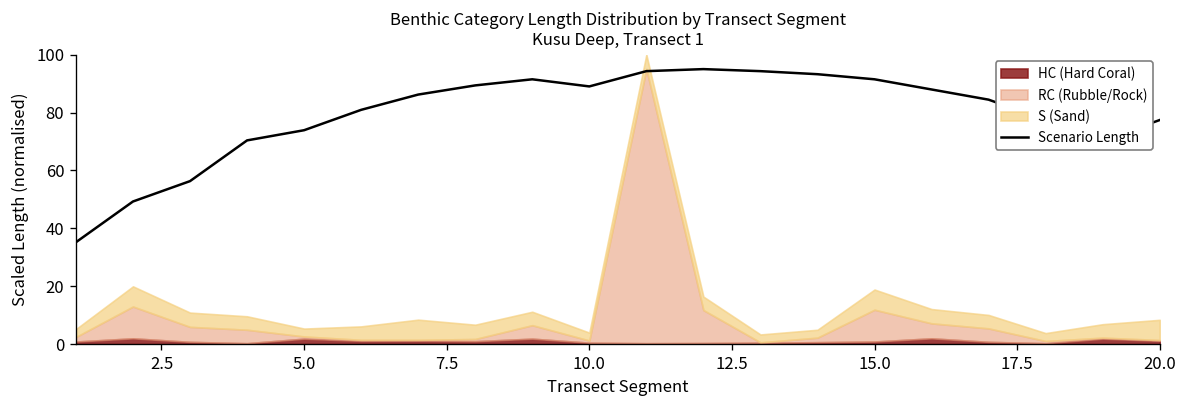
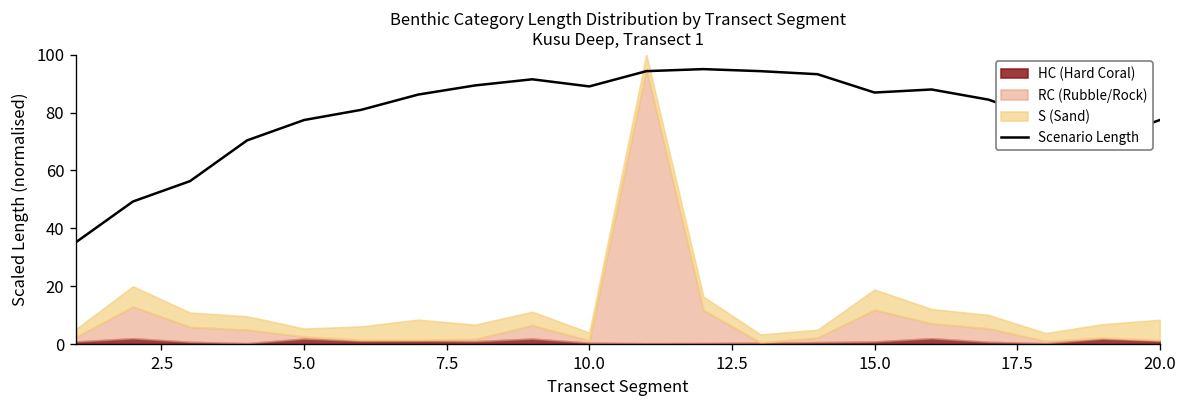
  {
    "Scenario Length": {
-     "5.0": 74,
+     "5.0": 77,
      "10.0": 89,
-     "15.0": 91,
+     "15.0": 87,
      "20.0": 77
    }
  }
